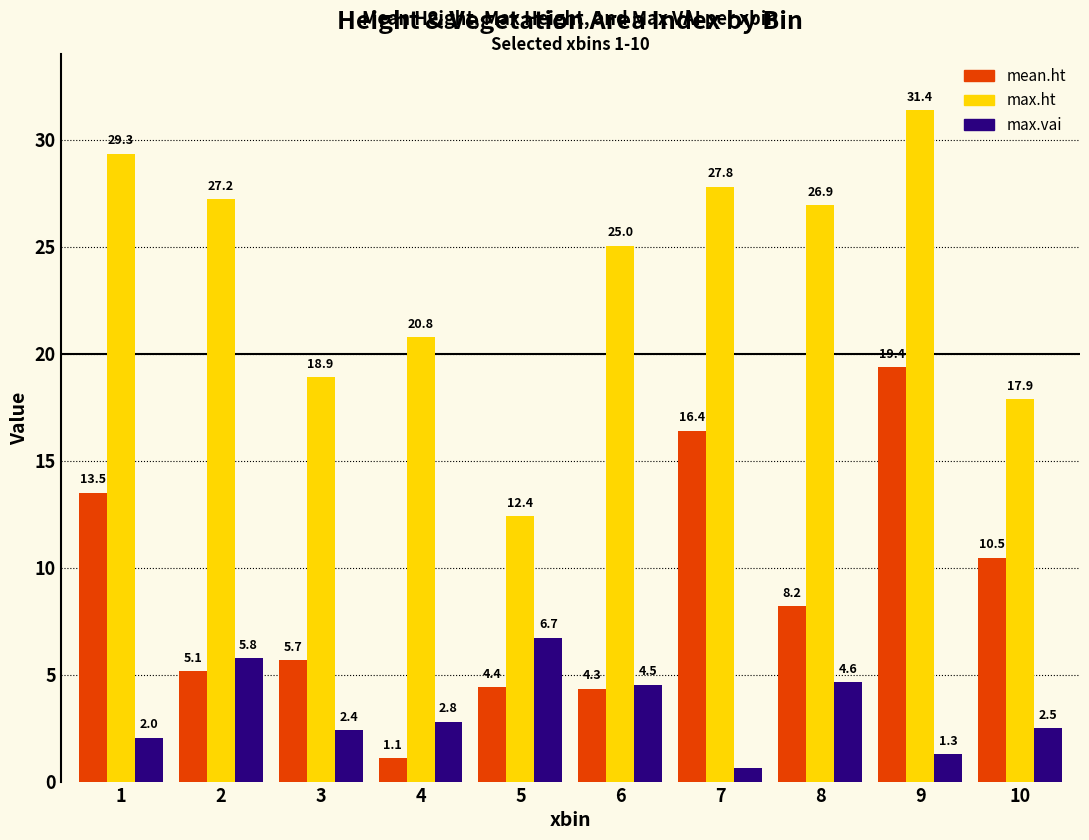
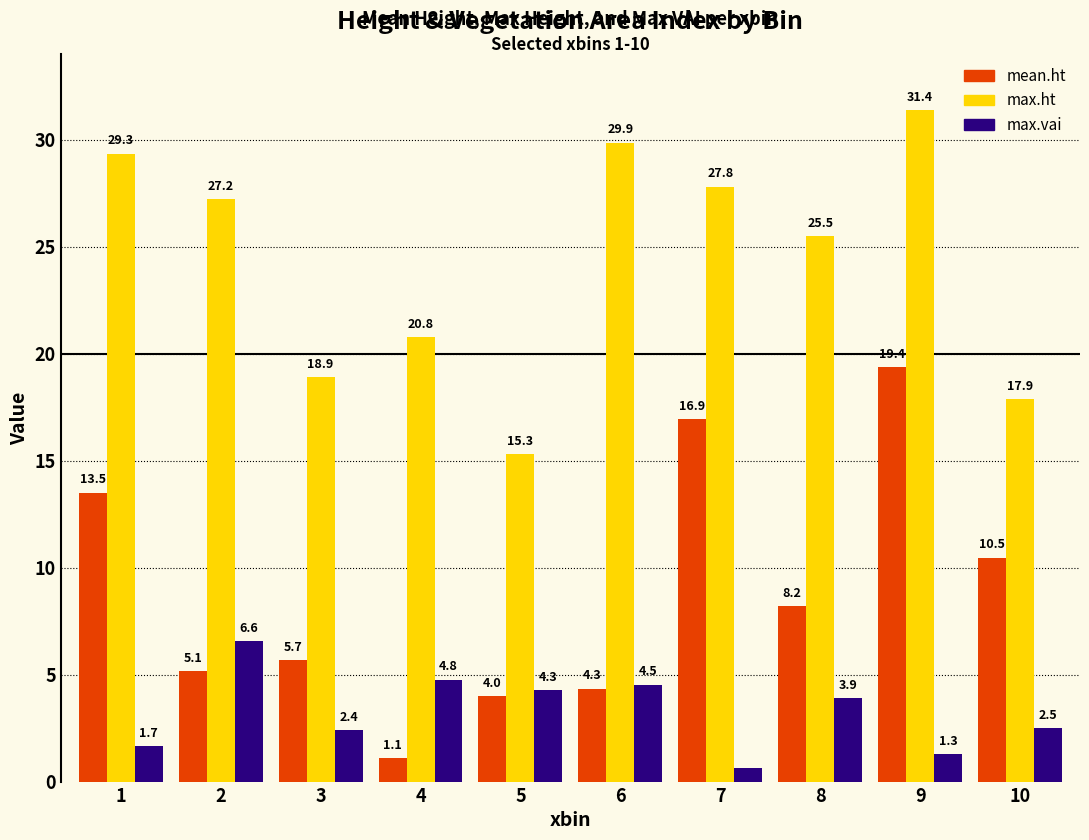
  {
    "mean.ht": {
      "1": 13.5,
      "2": 5.1,
      "3": 5.7,
      "4": 1.1,
-     "5": 4.4,
+     "5": 4.0,
      "6": 4.3,
-     "7": 16.4,
+     "7": 16.9,
      "8": 8.2,
      "9": 19.4,
      "10": 10.5
    },
    "max.ht": {
      "1": 29.3,
      "2": 27.2,
      "3": 18.9,
      "4": 20.8,
-     "5": 12.4,
-     "6": 25.0,
+     "5": 15.3,
+     "6": 29.9,
      "7": 27.8,
-     "8": 26.9,
+     "8": 25.5,
      "9": 31.4,
      "10": 17.9
    },
    "max.vai": {
-     "1": 2.0,
-     "2": 5.8,
+     "1": 1.7,
+     "2": 6.6,
      "3": 2.4,
-     "4": 2.8,
-     "5": 6.7,
+     "4": 4.8,
+     "5": 4.3,
      "6": 4.5,
-     "8": 4.6,
+     "8": 3.9,
      "9": 1.3,
      "10": 2.5
    }
  }
